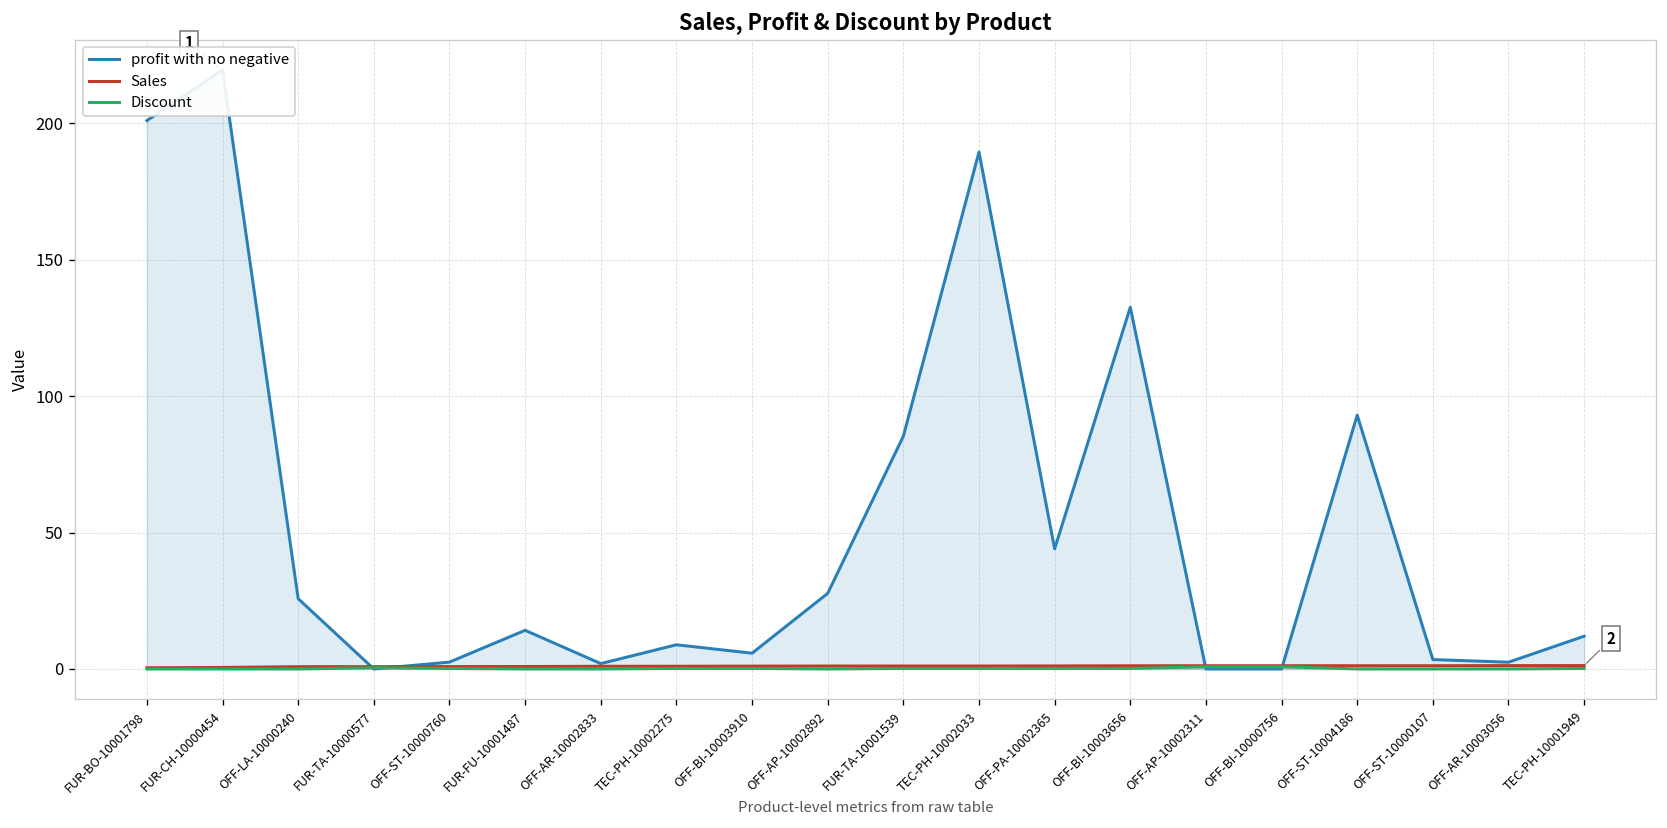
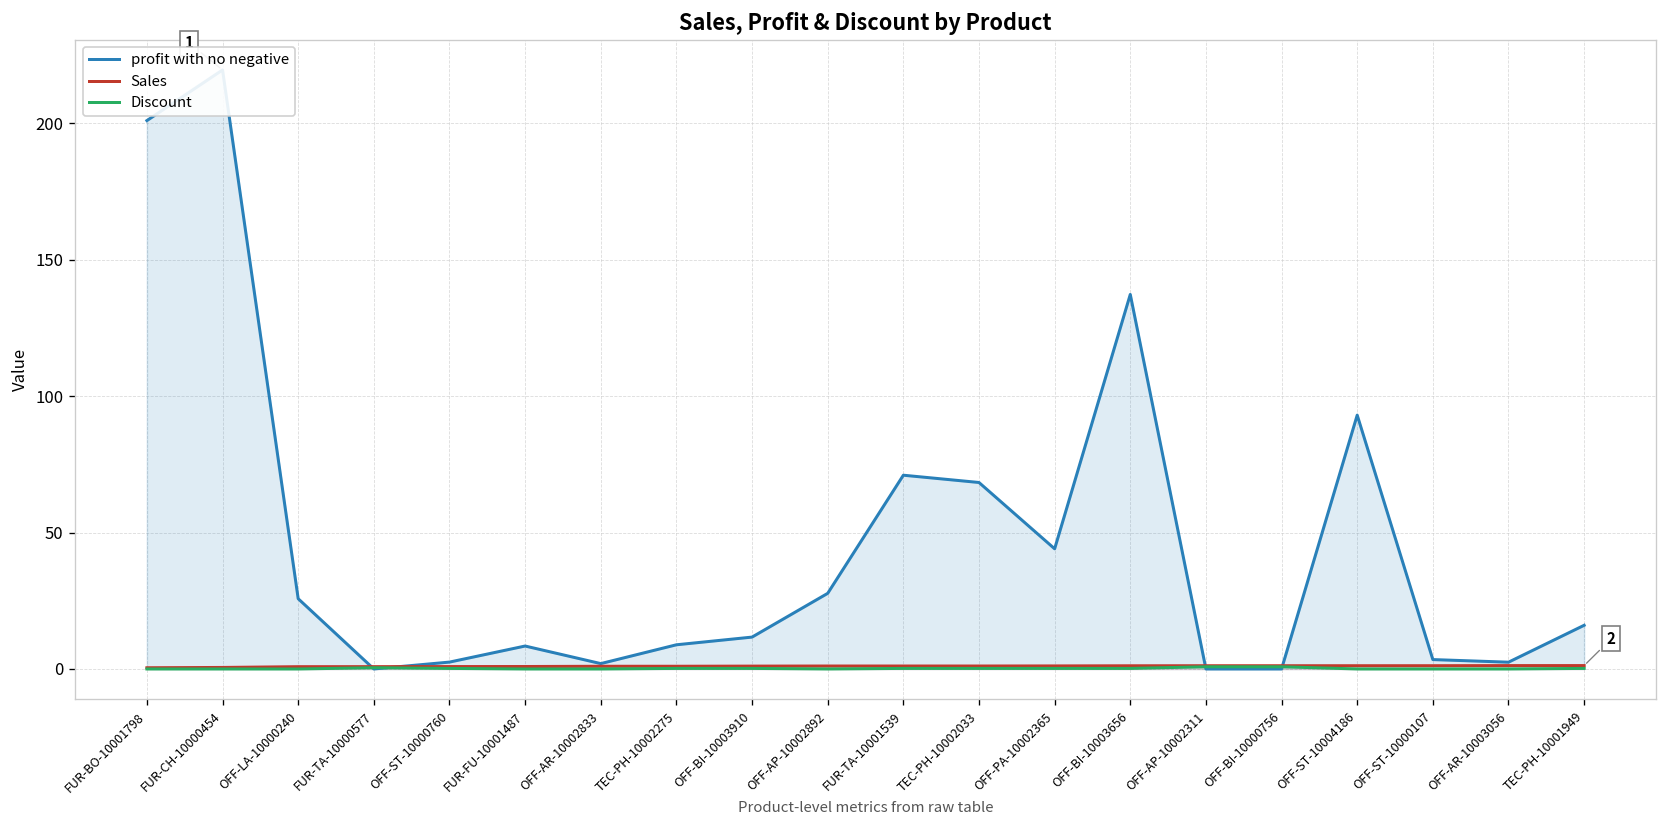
  {
    "profit with no negative": {
      "OFF-LA-10000240": 26,
      "OFF-ST-10000760": 3,
-     "FUR-FU-10001487": 14,
+     "FUR-FU-10001487": 8,
      "TEC-PH-10002275": 9,
-     "OFF-BI-10003910": 6,
+     "OFF-BI-10003910": 12,
      "OFF-AP-10002892": 28,
-     "FUR-TA-10001539": 85,
-     "TEC-PH-10002033": 189,
+     "FUR-TA-10001539": 71,
+     "TEC-PH-10002033": 68,
      "OFF-PA-10002365": 44,
-     "OFF-BI-10003656": 133,
+     "OFF-BI-10003656": 137,
      "OFF-ST-10004186": 93,
      "OFF-ST-10000107": 3,
      "OFF-AR-10003056": 2,
-     "TEC-PH-10001949": 12
+     "TEC-PH-10001949": 16
    },
    "Sales": {
      "OFF-ST-10004186": 1,
      "OFF-ST-10000107": 1,
      "OFF-AR-10003056": 1
    },
    "Discount": {
      "OFF-ST-10004186": 0,
      "OFF-ST-10000107": 0,
      "OFF-AR-10003056": 0
    }
  }
